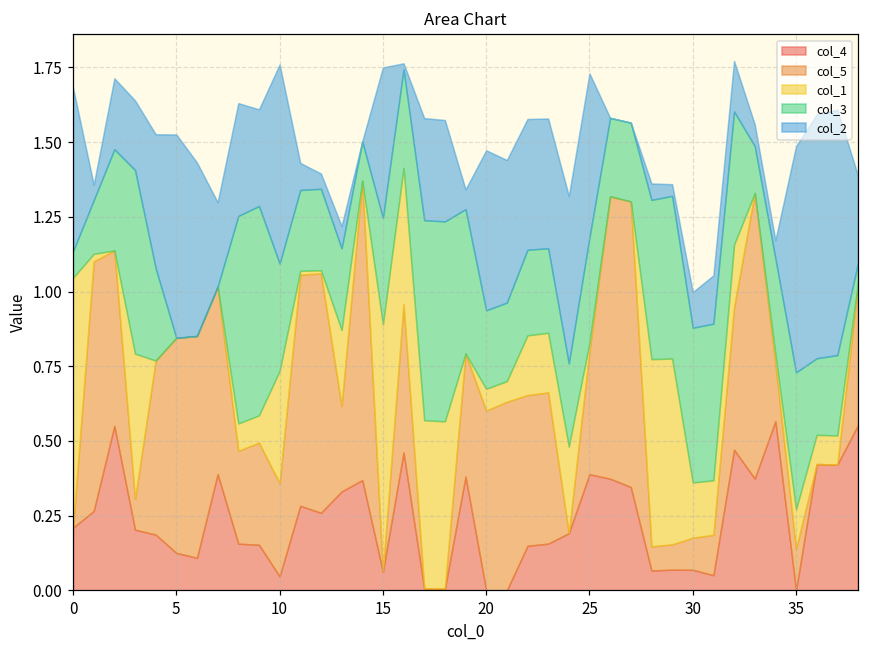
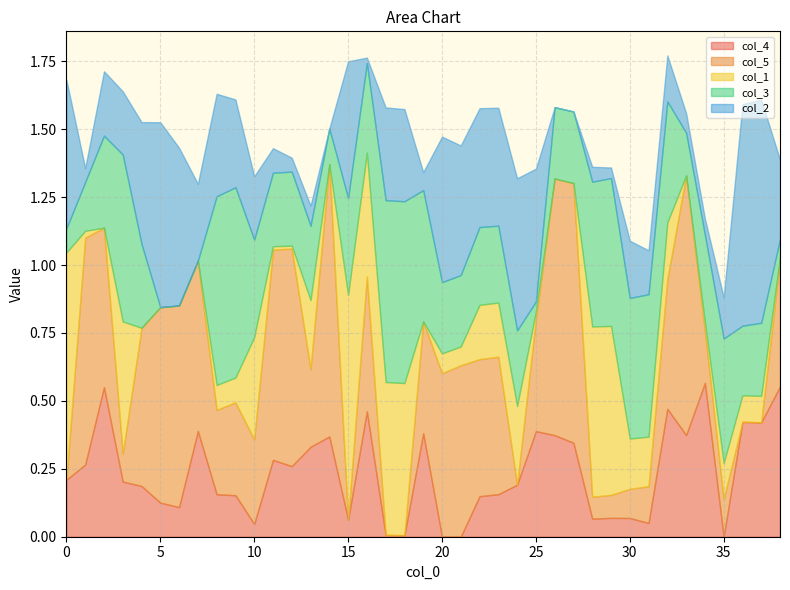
  {
    "col_3": {
      "0": 0.09,
      "10": 0.36,
      "15": 0.36,
      "20": 0.26,
-     "25": 0.35,
+     "25": 0.04,
      "30": 0.52,
      "35": 0.46
    },
    "col_2": {
      "0": 0.55,
      "5": 0.68,
-     "10": 0.67,
+     "10": 0.23,
      "15": 0.50,
      "20": 0.54,
-     "25": 0.55,
-     "30": 0.12,
-     "35": 0.76
+     "25": 0.49,
+     "30": 0.21,
+     "35": 0.15
    }
  }
